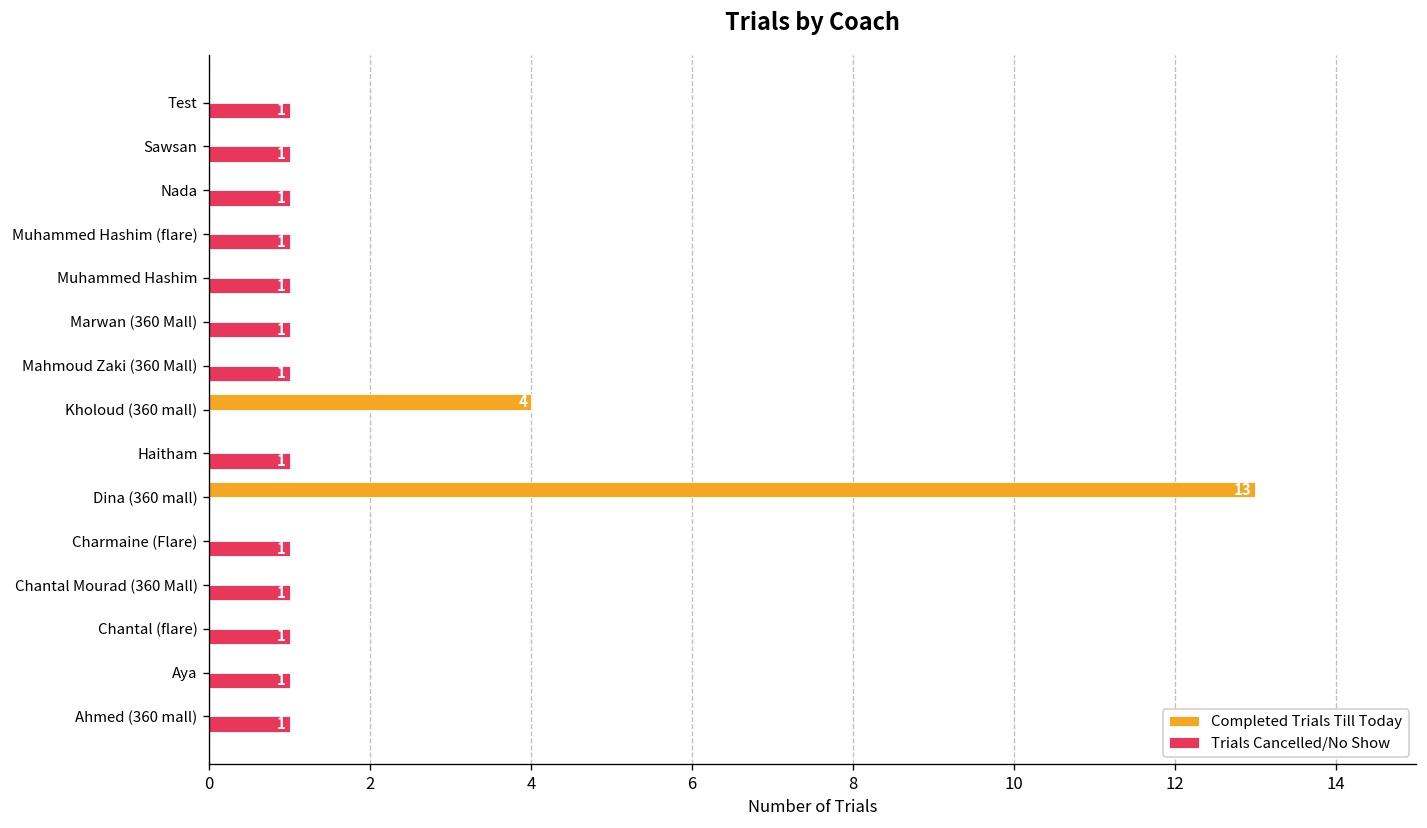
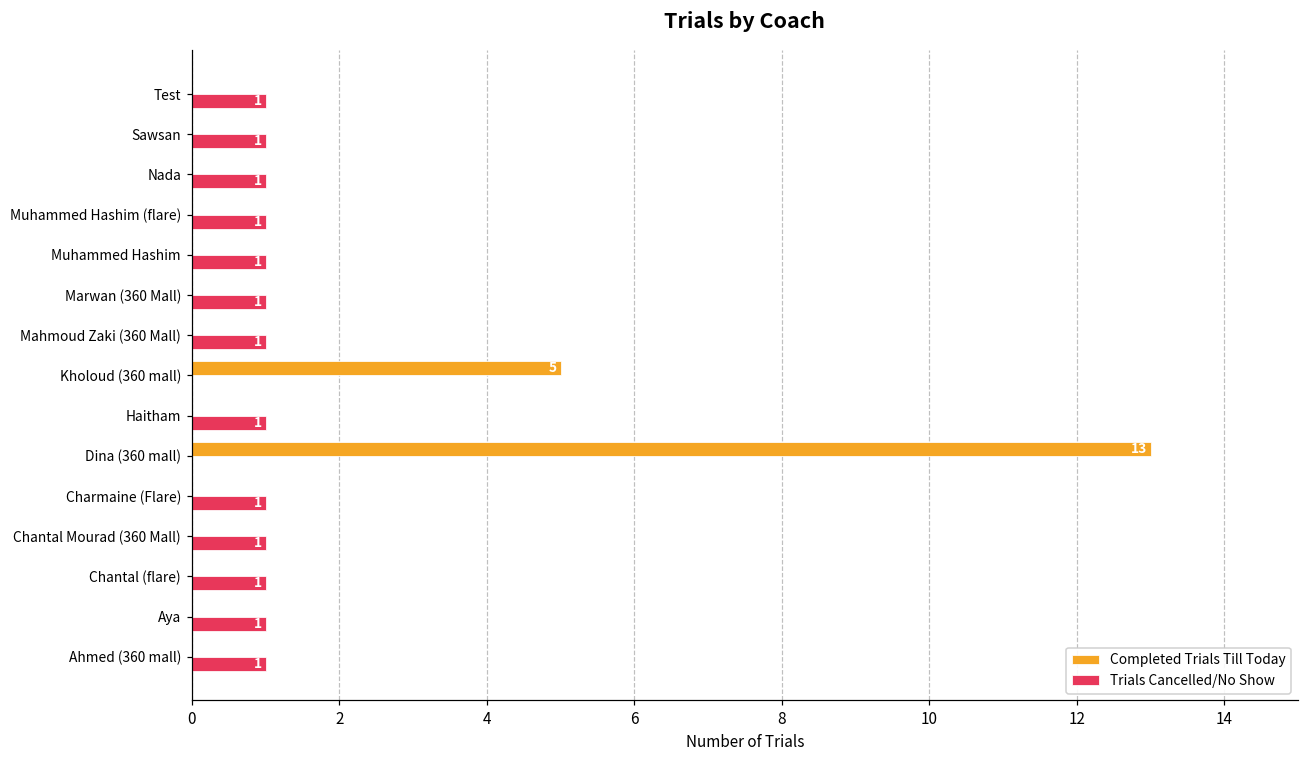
  {
    "Completed Trials Till Today": {
-     "Kholoud (360 mall)": 4,
+     "Kholoud (360 mall)": 5,
      "Dina (360 mall)": 13
    },
    "Trials Cancelled/No Show": {
      "Test": 1,
      "Sawsan": 1,
      "Nada": 1,
      "Muhammed Hashim (flare)": 1,
      "Muhammed Hashim": 1,
      "Marwan (360 Mall)": 1,
      "Mahmoud Zaki (360 Mall)": 1,
      "Haitham": 1,
      "Charmaine (Flare)": 1,
      "Chantal Mourad (360 Mall)": 1,
      "Chantal (flare)": 1,
      "Aya": 1,
      "Ahmed (360 mall)": 1
    }
  }
